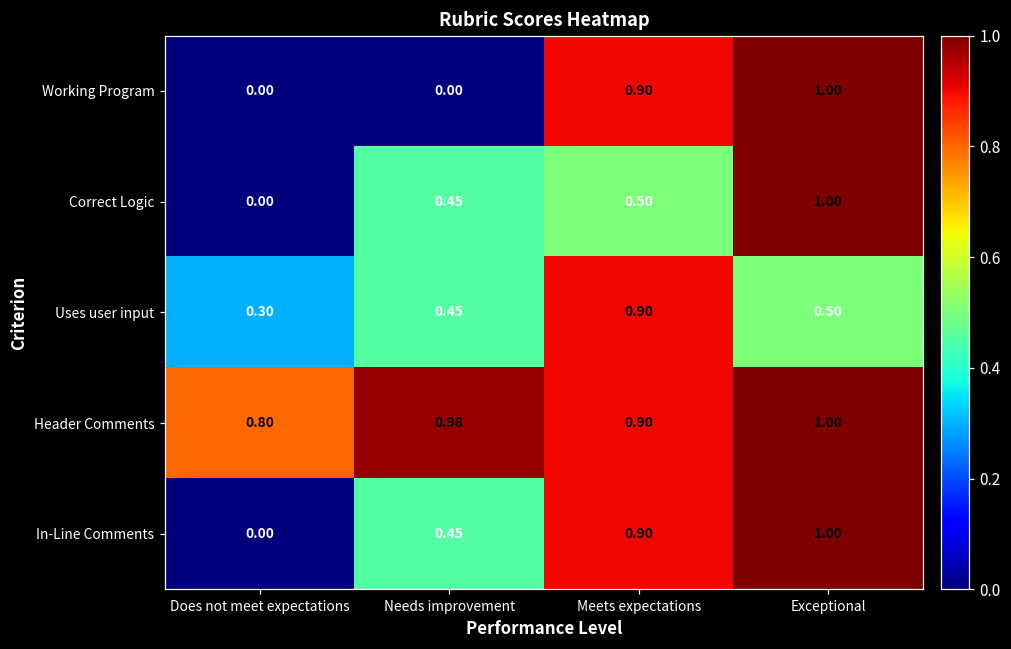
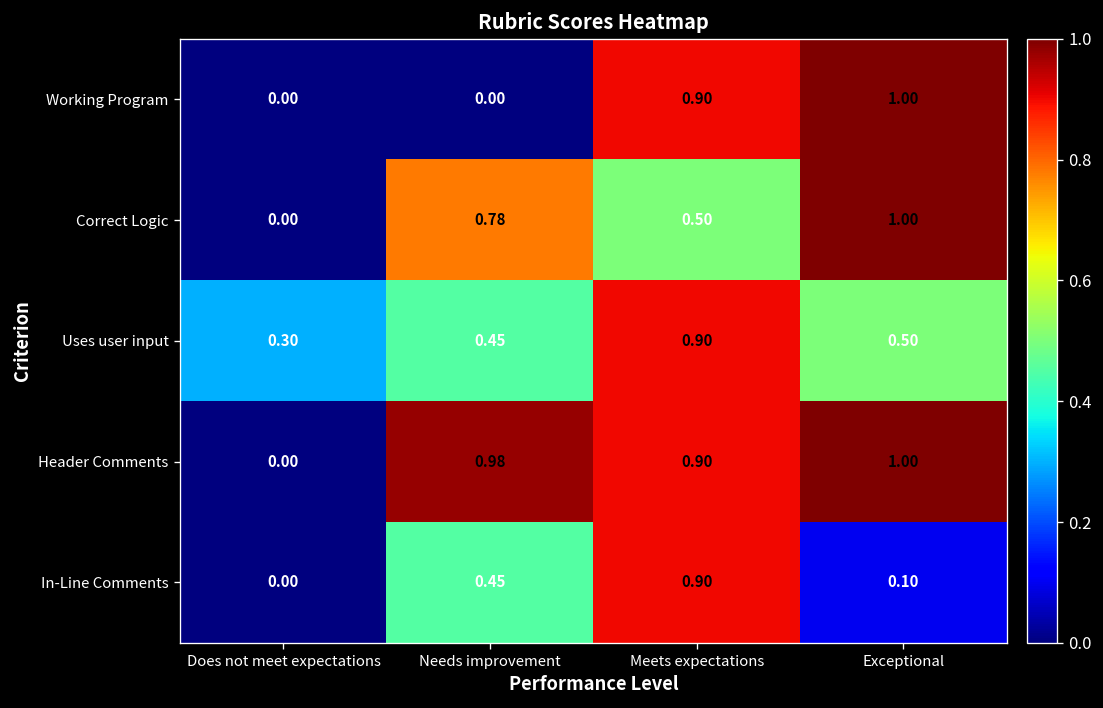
  {
    "Working Program": {
      "Does not meet expectations": 0.00,
      "Needs improvement": 0.00,
      "Meets expectations": 0.90,
      "Exceptional": 1.00
    },
    "Correct Logic": {
      "Does not meet expectations": 0.00,
-     "Needs improvement": 0.45,
+     "Needs improvement": 0.78,
      "Meets expectations": 0.50,
      "Exceptional": 1.00
    },
    "Uses user input": {
      "Does not meet expectations": 0.30,
      "Needs improvement": 0.45,
      "Meets expectations": 0.90,
      "Exceptional": 0.50
    },
    "Header Comments": {
-     "Does not meet expectations": 0.80,
+     "Does not meet expectations": 0.00,
      "Needs improvement": 0.98,
      "Meets expectations": 0.90,
      "Exceptional": 1.00
    },
    "In-Line Comments": {
      "Does not meet expectations": 0.00,
      "Needs improvement": 0.45,
      "Meets expectations": 0.90,
-     "Exceptional": 1.00
+     "Exceptional": 0.10
    }
  }
